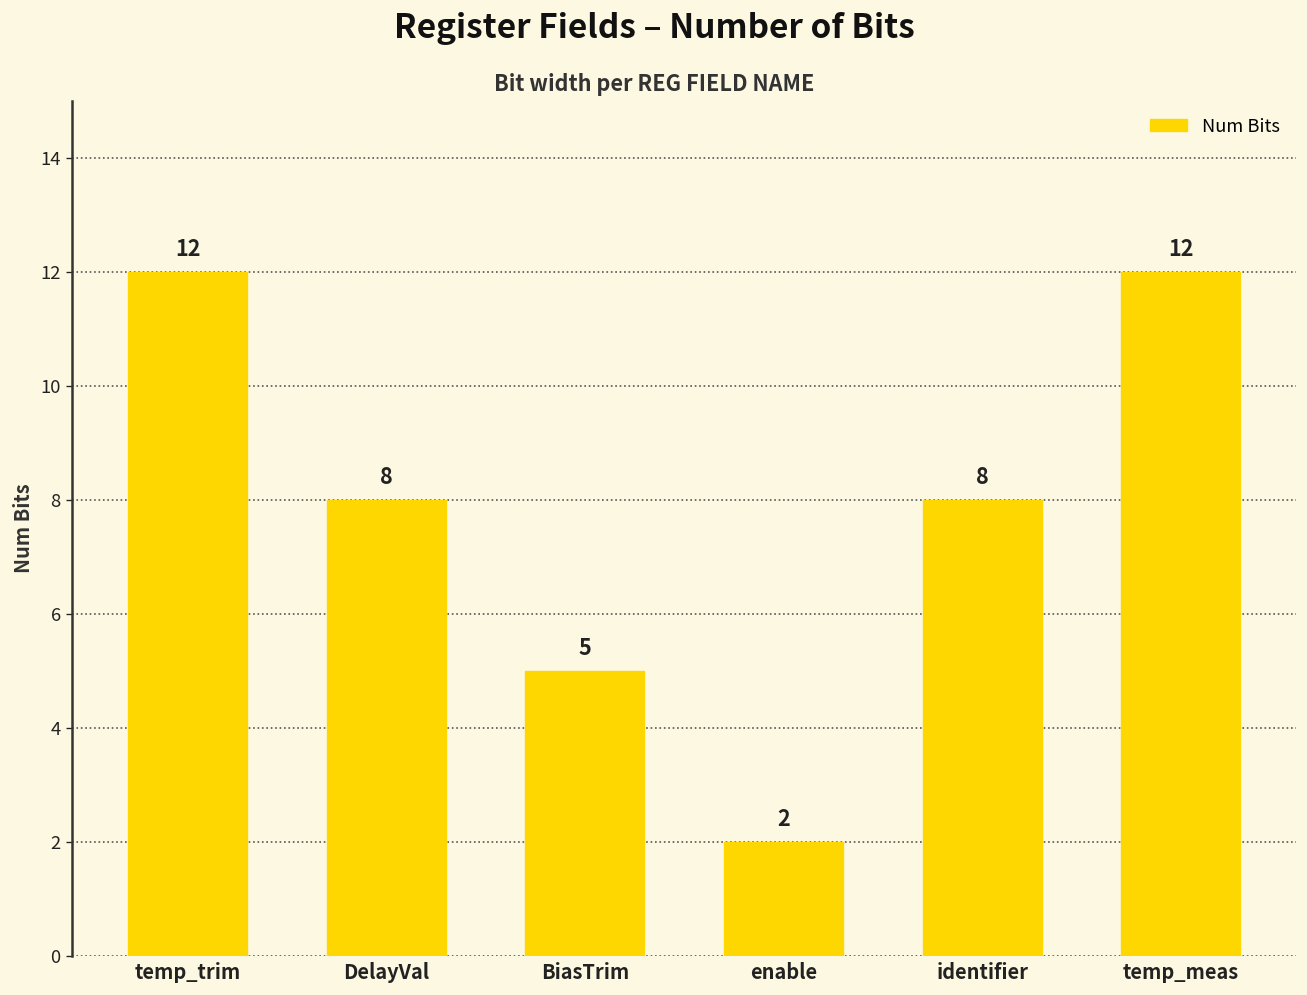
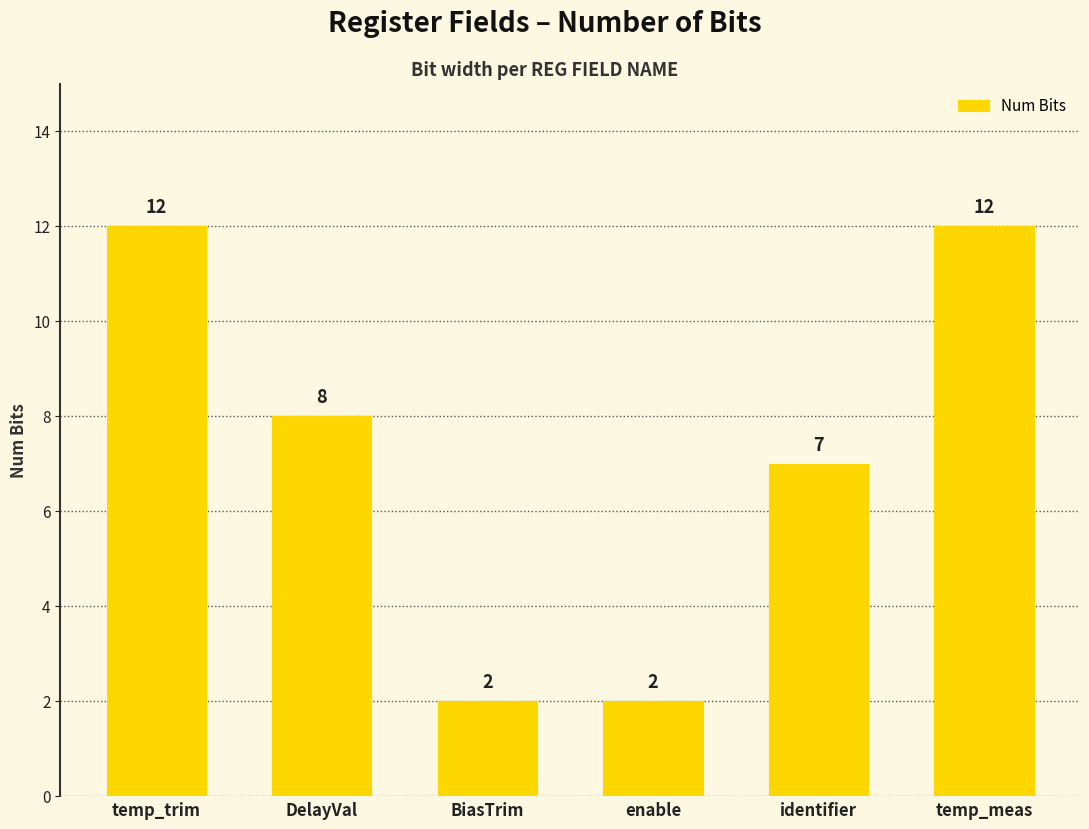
  {
    "temp_trim": 12,
    "DelayVal": 8,
-   "BiasTrim": 5,
+   "BiasTrim": 2,
    "enable": 2,
-   "identifier": 8,
+   "identifier": 7,
    "temp_meas": 12
  }
